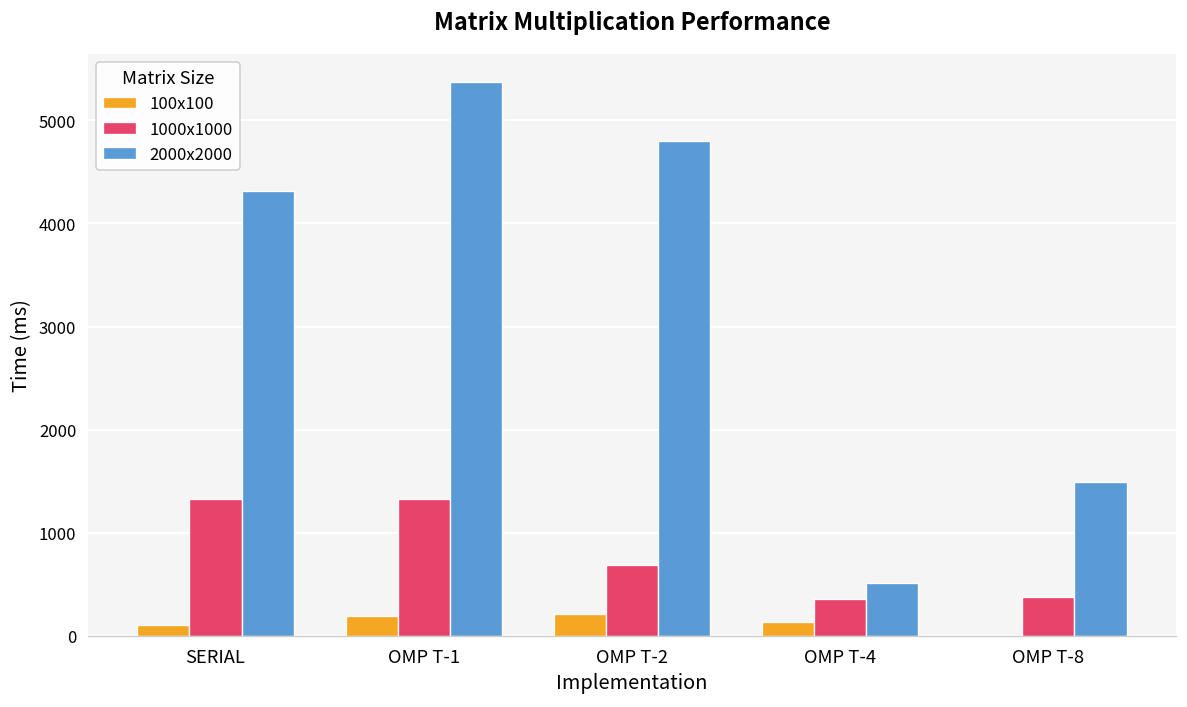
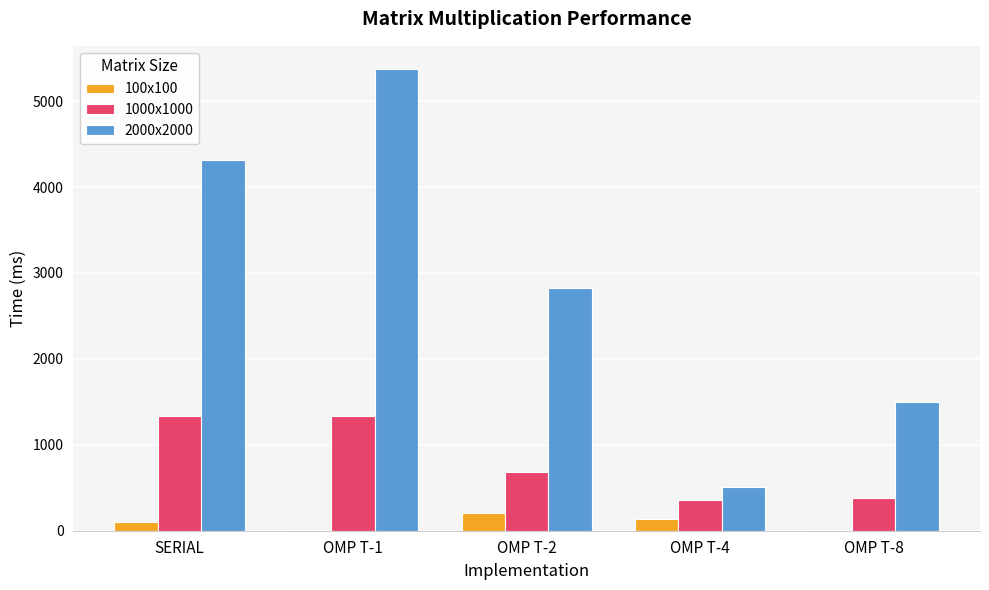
  {
    "100x100": {
      "SERIAL": 100,
-     "OMP T-1": 200,
+     "OMP T-1": 0,
      "OMP T-2": 200,
      "OMP T-4": 100
    },
    "1000x1000": {
      "SERIAL": 1300,
      "OMP T-1": 1300,
      "OMP T-2": 700,
      "OMP T-4": 400,
      "OMP T-8": 400
    },
    "2000x2000": {
      "SERIAL": 4300,
      "OMP T-1": 5400,
-     "OMP T-2": 4800,
+     "OMP T-2": 2800,
      "OMP T-4": 500,
      "OMP T-8": 1500
    }
  }
